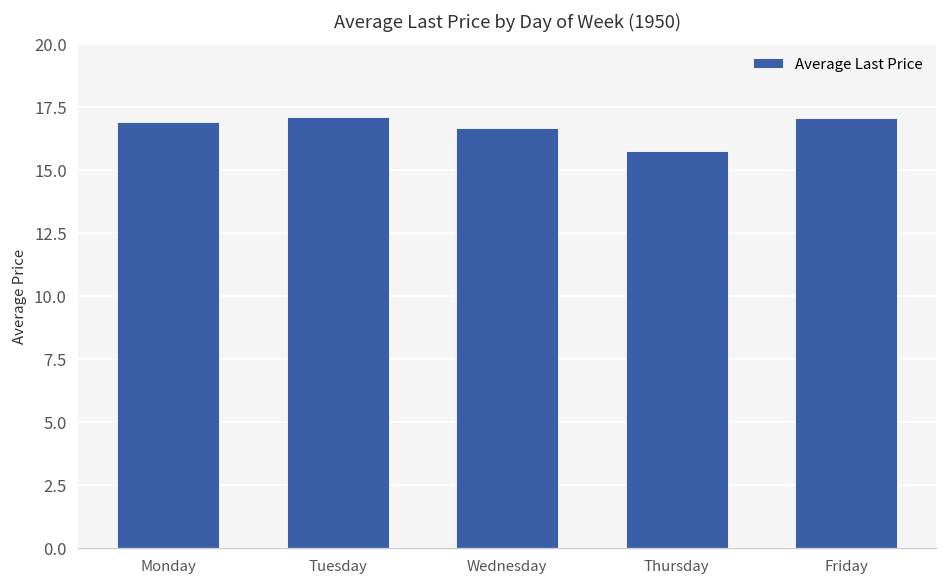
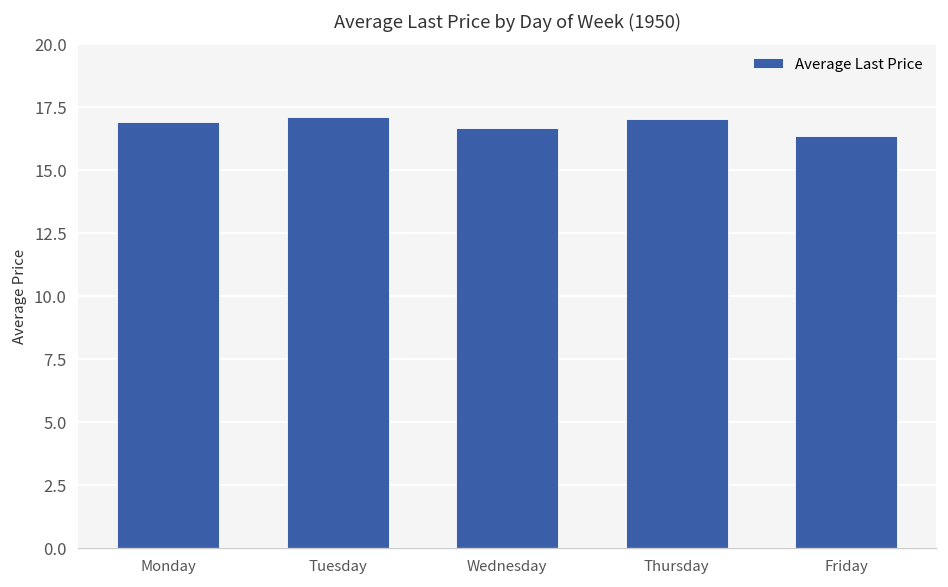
  {
    "Monday": 16.9,
    "Tuesday": 17.1,
    "Wednesday": 16.6,
-   "Thursday": 15.8,
-   "Friday": 17.1
+   "Thursday": 17.0,
+   "Friday": 16.4
  }
